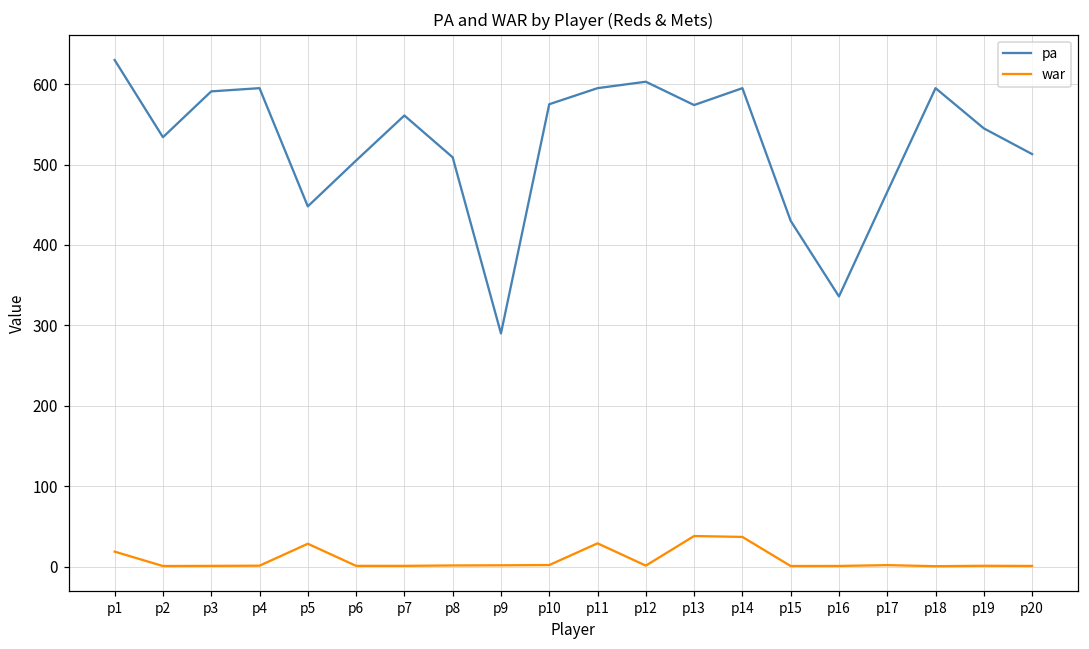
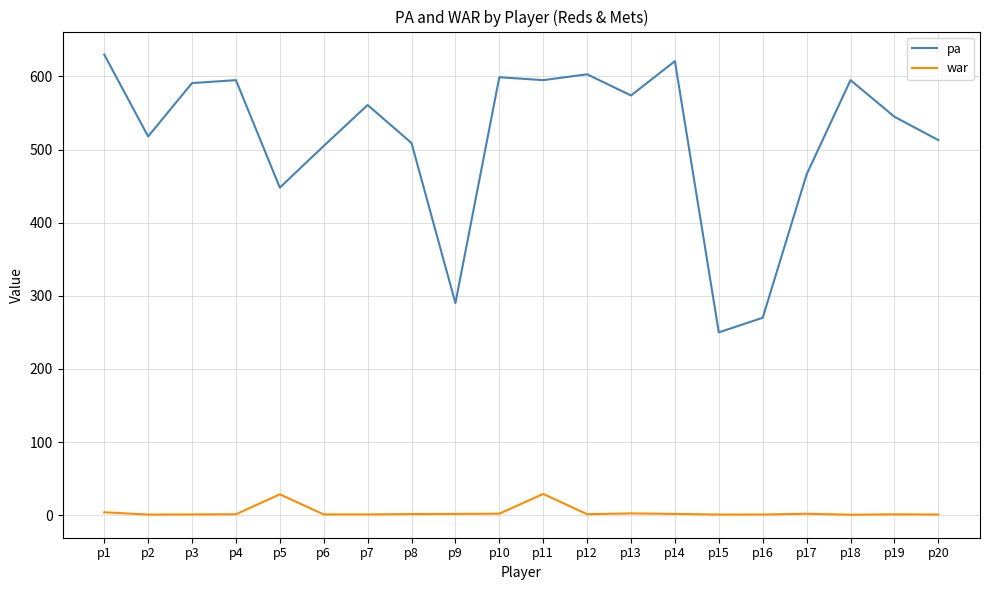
  {
    "pa": {
      "p1": 630,
-     "p2": 530,
+     "p2": 520,
      "p3": 590,
      "p4": 600,
      "p5": 450,
      "p6": 510,
      "p7": 560,
      "p8": 510,
      "p9": 290,
-     "p10": 580,
+     "p10": 600,
      "p11": 600,
      "p12": 600,
      "p13": 570,
-     "p14": 600,
-     "p15": 430,
-     "p16": 340,
+     "p14": 620,
+     "p15": 250,
+     "p16": 270,
      "p17": 470,
      "p18": 600,
      "p19": 550,
      "p20": 510
    },
    "war": {
-     "p1": 20,
+     "p1": 0,
      "p2": 0,
      "p3": 0,
      "p4": 0,
      "p5": 30,
      "p6": 0,
      "p7": 0,
      "p8": 0,
      "p9": 0,
      "p10": 0,
      "p11": 30,
      "p12": 0,
-     "p13": 40,
-     "p14": 40,
+     "p13": 0,
+     "p14": 0,
      "p15": 0,
      "p16": 0,
      "p17": 0,
      "p18": 0,
      "p19": 0,
      "p20": 0
    }
  }
